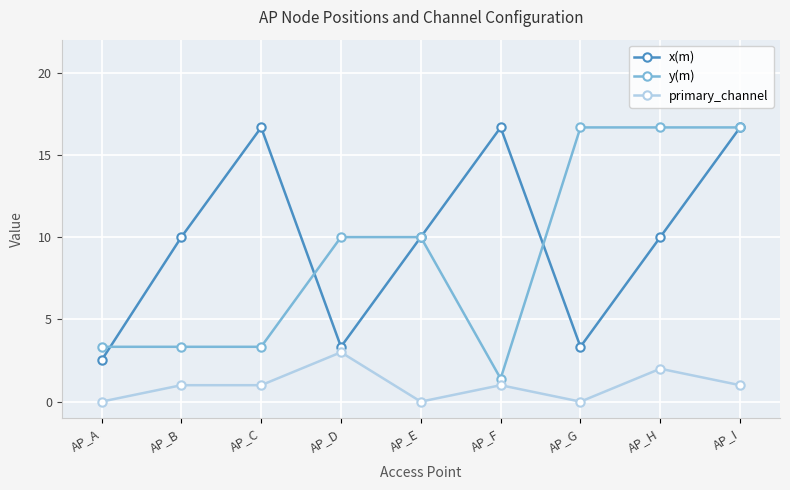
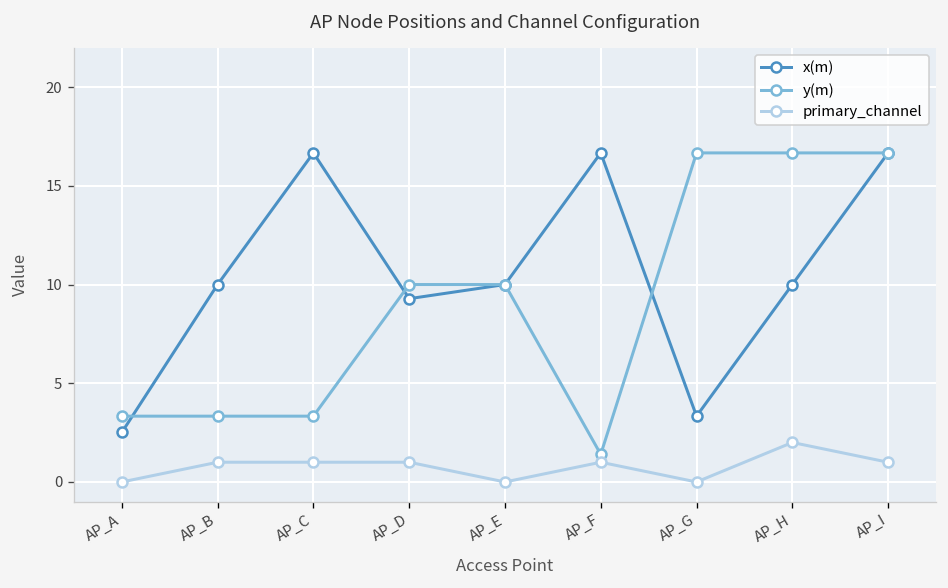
  {
    "x(m)": {
      "AP_A": 2.5,
      "AP_B": 10.0,
      "AP_C": 16.7,
-     "AP_D": 3.3,
+     "AP_D": 9.3,
      "AP_F": 16.7,
      "AP_G": 3.3,
      "AP_H": 10.0
    },
    "y(m)": {
      "AP_A": 3.3,
      "AP_B": 3.3,
      "AP_C": 3.3,
      "AP_D": 10.0,
      "AP_F": 1.4,
      "AP_G": 16.7,
      "AP_H": 16.7
    },
    "primary_channel": {
      "AP_A": 0,
      "AP_B": 1,
      "AP_C": 1,
-     "AP_D": 3,
+     "AP_D": 1,
      "AP_E": 0,
      "AP_F": 1,
      "AP_G": 0,
      "AP_H": 2,
      "AP_I": 1
    }
  }
